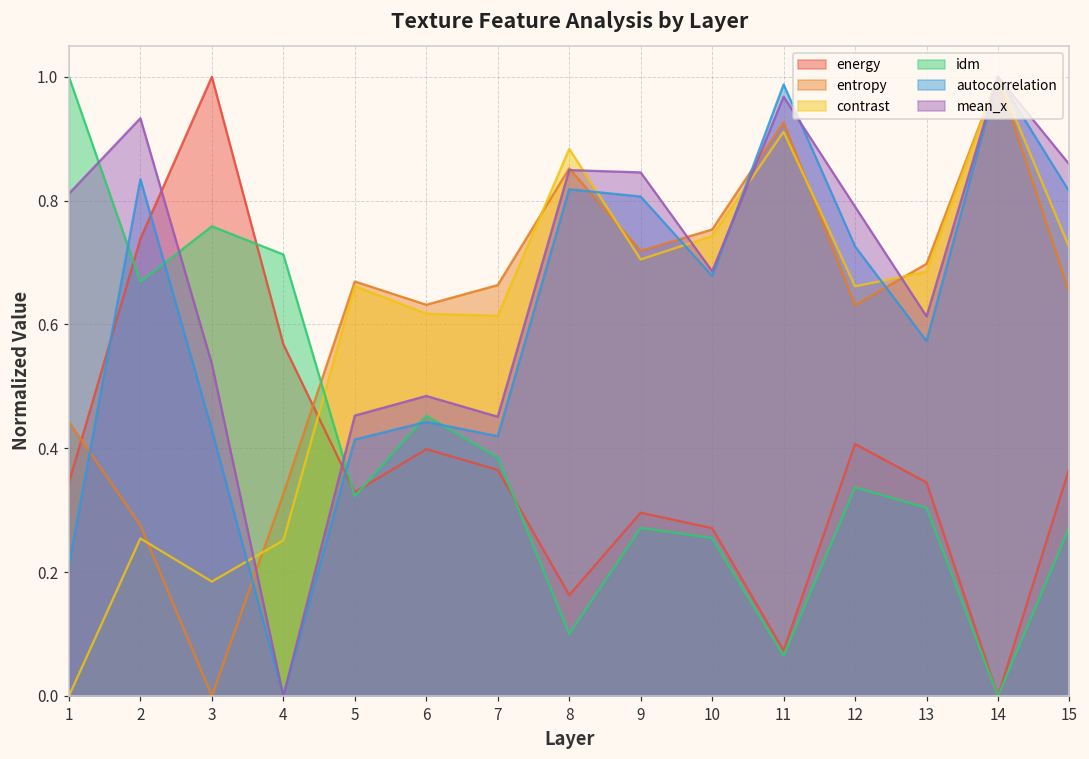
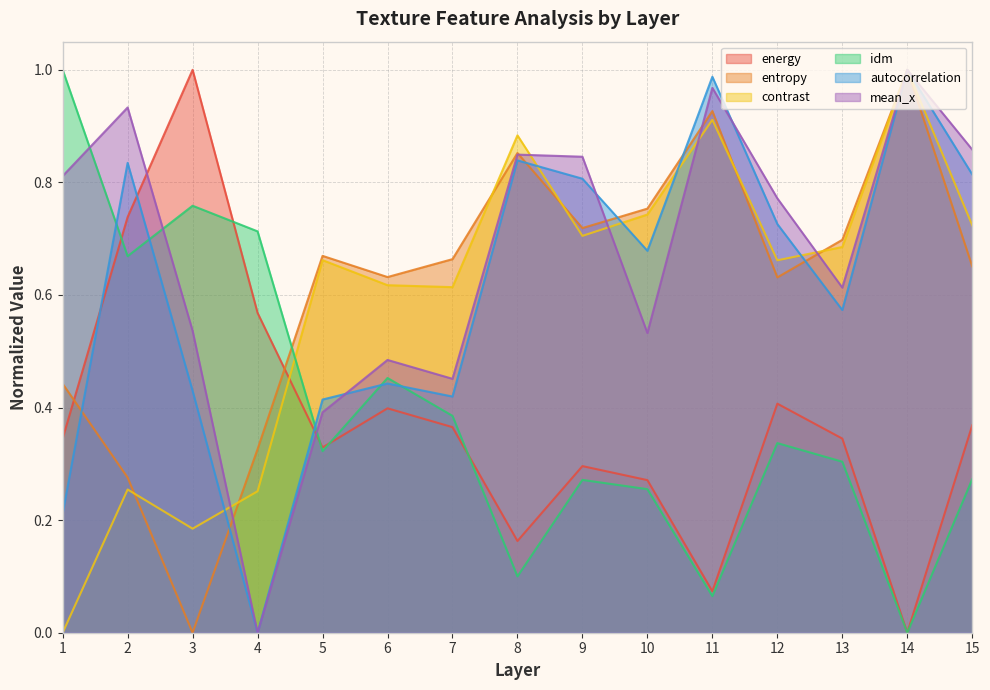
  {
    "idm": {
      "1": 1.00,
      "2": 0.67,
      "3": 0.76,
      "4": 0.71,
      "5": 0.32,
      "6": 0.45,
      "7": 0.39,
      "8": 0.10,
      "9": 0.27,
      "10": 0.26,
      "11": 0.07,
      "12": 0.34,
      "13": 0.30,
      "15": 0.27
    },
    "autocorrelation": {
      "1": 0.21,
      "2": 0.83,
      "3": 0.43,
      "5": 0.41,
      "6": 0.44,
      "7": 0.42,
-     "8": 0.82,
+     "8": 0.84,
      "9": 0.81,
      "10": 0.68,
      "11": 0.99,
      "12": 0.73,
      "13": 0.57,
      "15": 0.81
    },
    "mean_x": {
      "1": 0.81,
      "2": 0.93,
      "3": 0.54,
-     "5": 0.45,
+     "5": 0.39,
      "6": 0.48,
      "7": 0.45,
      "9": 0.85,
-     "10": 0.69,
+     "10": 0.53,
      "11": 0.97,
-     "12": 0.79,
+     "12": 0.77,
      "13": 0.61,
      "15": 0.86
    }
  }
